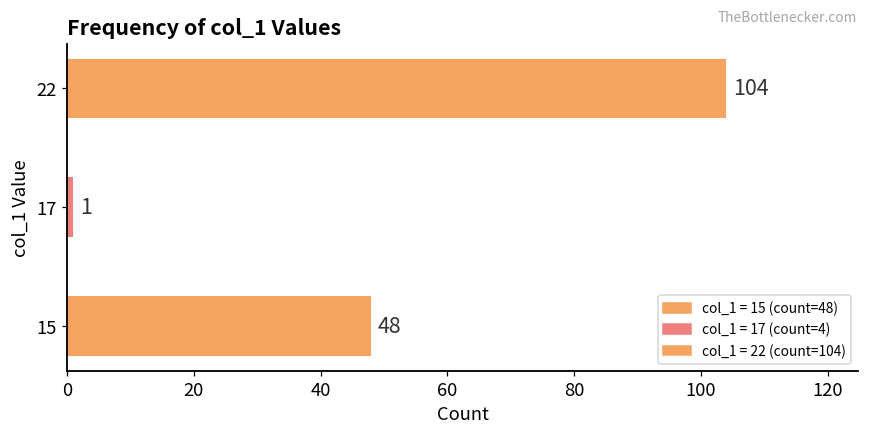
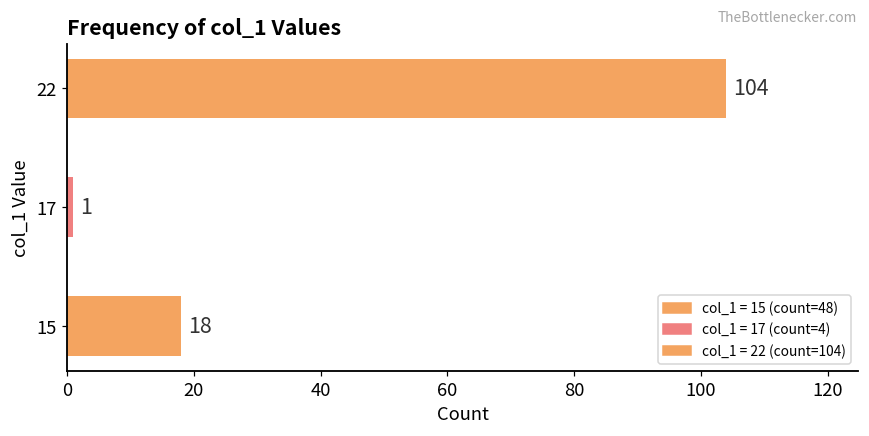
  {
    "22": 104,
    "17": 1,
-   "15": 48
+   "15": 18
  }
